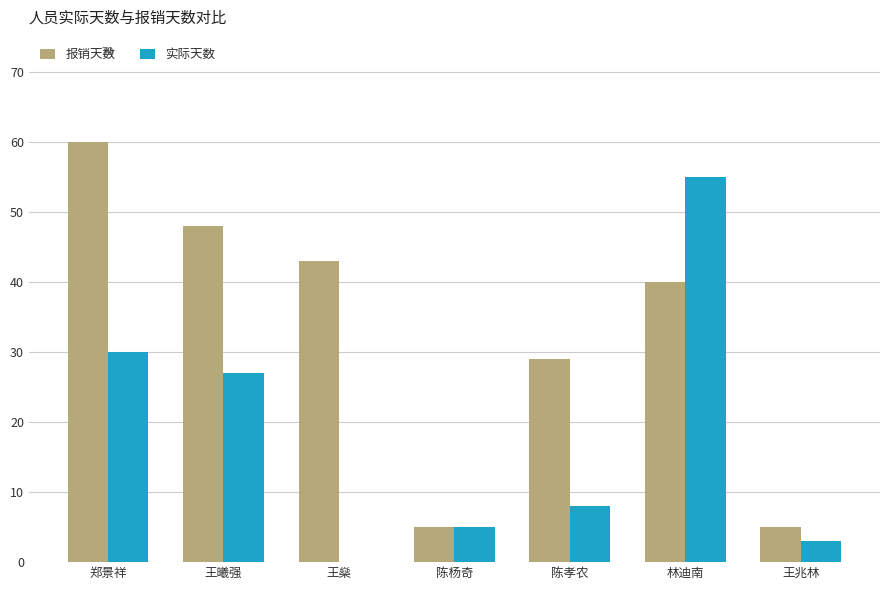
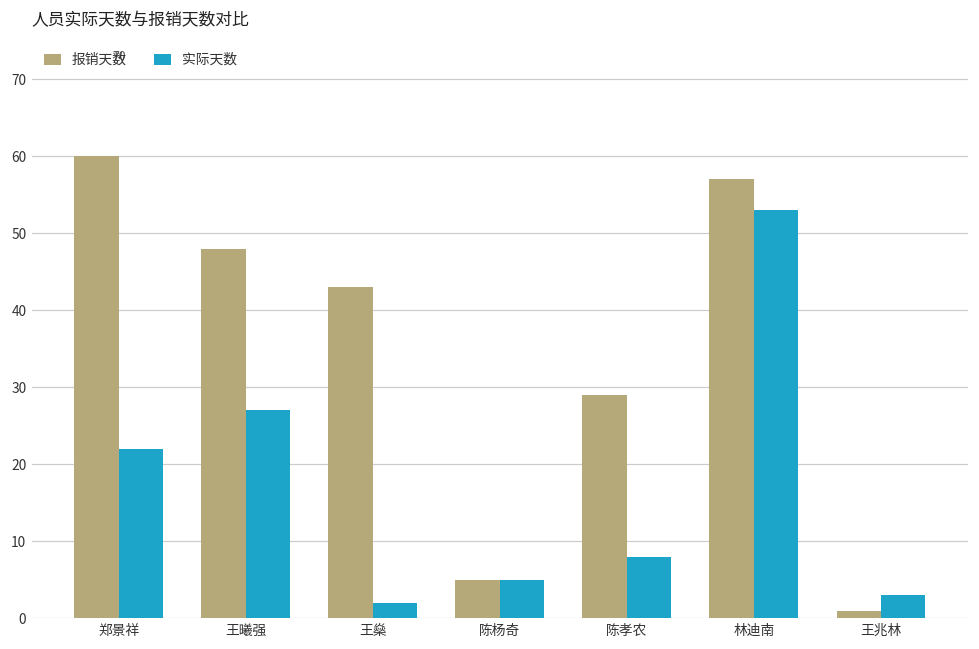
  {
    "报销天数": {
      "郑景祥": 60,
      "王曦强": 48,
      "王燊": 43,
      "陈杨奇": 5,
      "陈孝农": 29,
-     "林迪南": 40,
-     "王兆林": 5
+     "林迪南": 57,
+     "王兆林": 1
    },
    "实际天数": {
-     "郑景祥": 30,
+     "郑景祥": 22,
      "王曦强": 27,
-     "王燊": 0,
+     "王燊": 2,
      "陈杨奇": 5,
      "陈孝农": 8,
-     "林迪南": 55,
+     "林迪南": 53,
      "王兆林": 3
    }
  }
